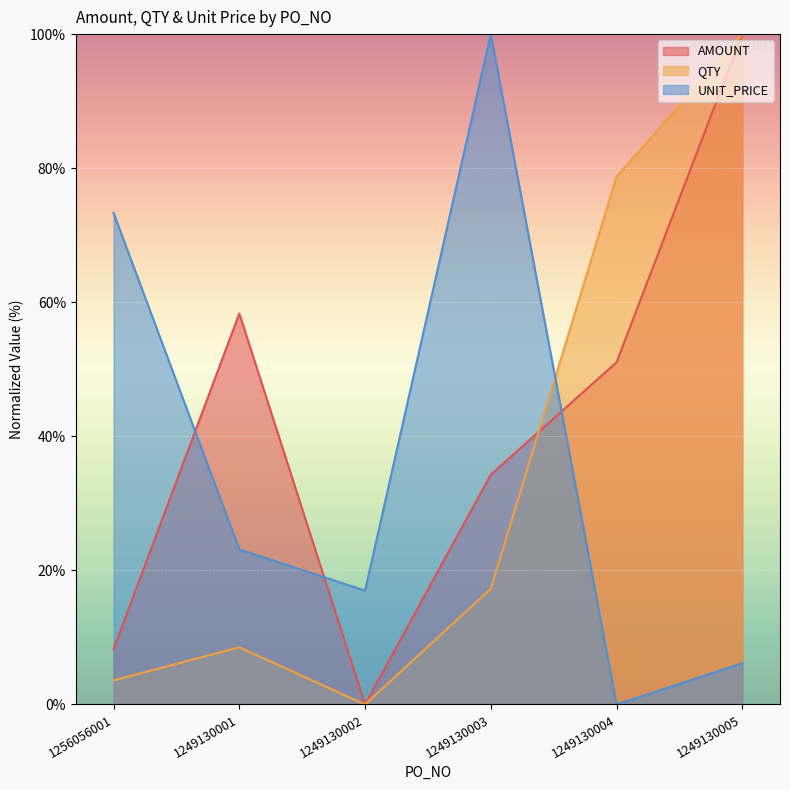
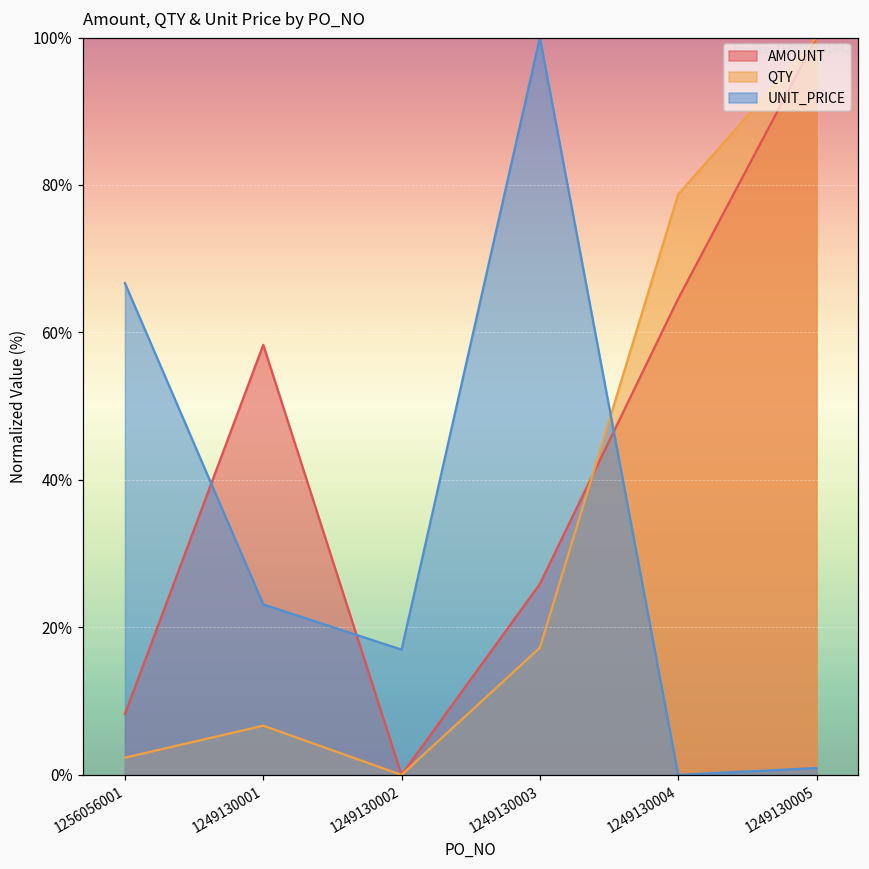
  {
    "AMOUNT": {
      "1256056001": "8%",
      "1249130001": "58%",
-     "1249130003": "34%",
-     "1249130004": "51%"
+     "1249130003": "26%",
+     "1249130004": "65%"
    },
    "QTY": {
-     "1256056001": "4%",
-     "1249130001": "9%",
+     "1256056001": "2%",
+     "1249130001": "7%",
      "1249130003": "17%",
      "1249130004": "79%"
    },
    "UNIT_PRICE": {
-     "1256056001": "73%",
+     "1256056001": "67%",
      "1249130001": "23%",
      "1249130002": "17%",
      "1249130003": "100%",
      "1249130004": "0%",
-     "1249130005": "6%"
+     "1249130005": "1%"
    }
  }
